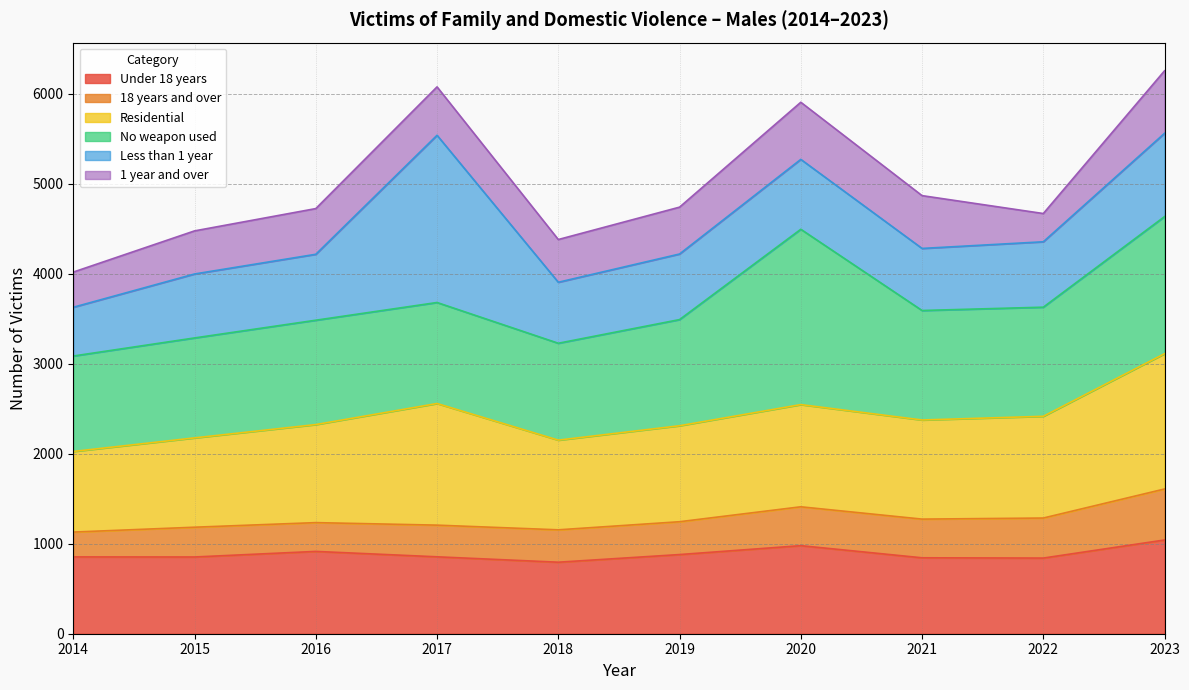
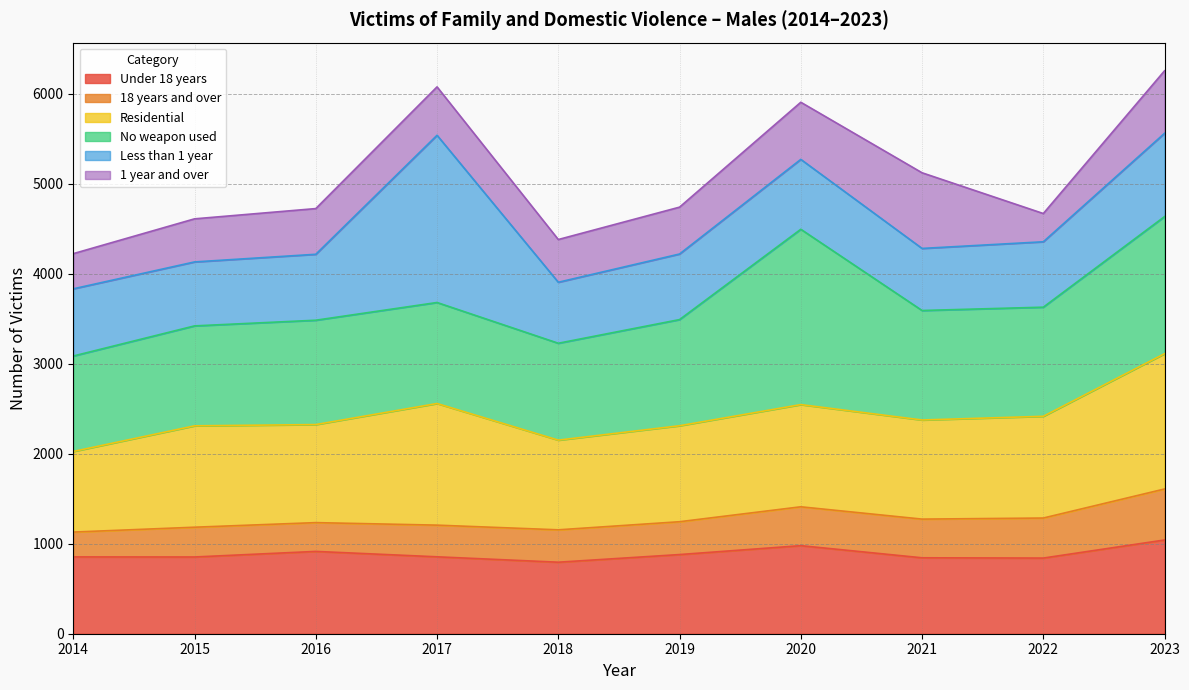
  {
    "Residential": {
      "2014": 900,
-     "2015": 1000,
+     "2015": 1100,
      "2016": 1100,
      "2017": 1400,
      "2018": 1000,
      "2019": 1100,
      "2020": 1100,
      "2021": 1100,
      "2022": 1100,
      "2023": 1500
    },
    "No weapon used": {
      "2014": 1100,
      "2015": 1100,
      "2016": 1200,
      "2017": 1100,
      "2018": 1100,
      "2019": 1200,
      "2020": 1900,
      "2021": 1200,
      "2022": 1200,
      "2023": 1500
    },
    "Less than 1 year": {
-     "2014": 500,
+     "2014": 700,
      "2015": 700,
      "2016": 700,
      "2017": 1900,
      "2018": 700,
      "2019": 700,
      "2020": 800,
      "2021": 700,
      "2022": 700,
      "2023": 900
    },
    "1 year and over": {
      "2014": 400,
      "2015": 500,
      "2016": 500,
      "2017": 500,
      "2018": 500,
      "2019": 500,
      "2020": 600,
-     "2021": 600,
+     "2021": 800,
      "2022": 300,
      "2023": 700
    }
  }
